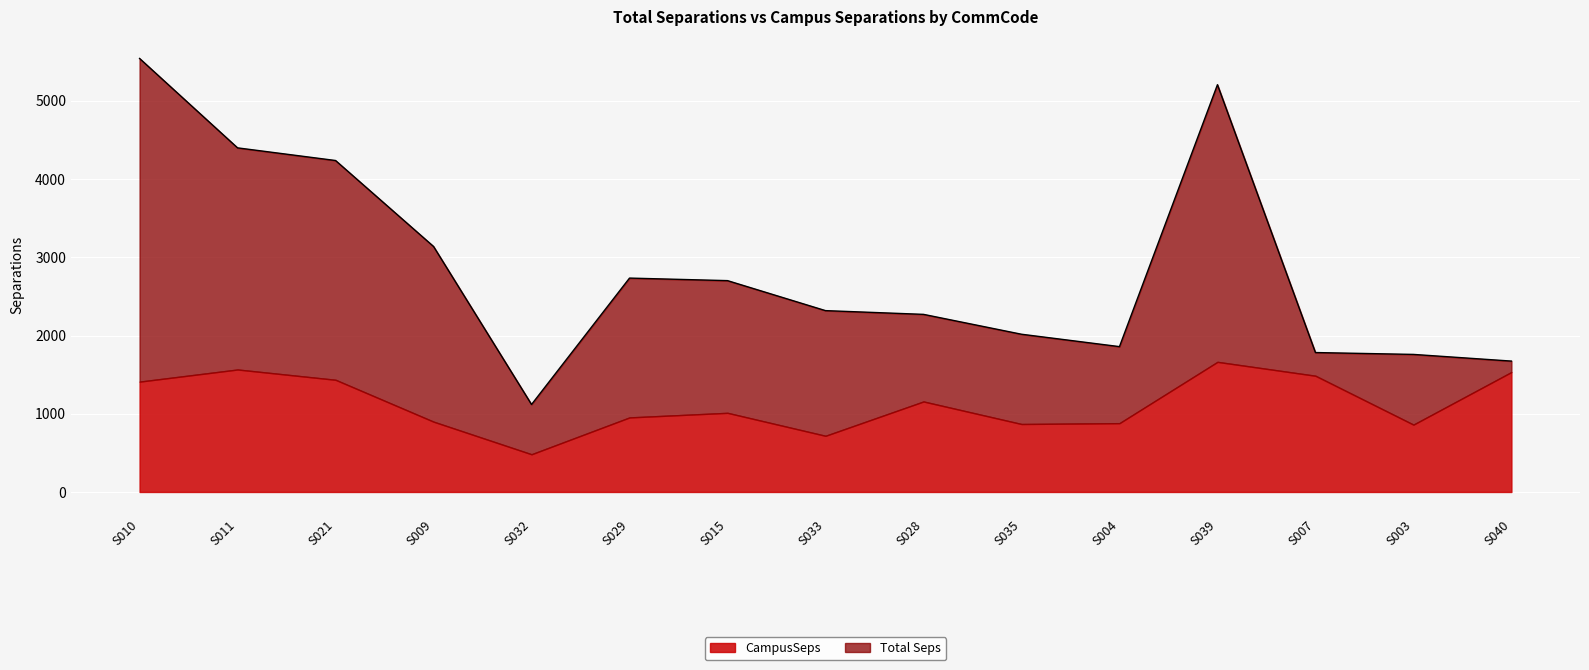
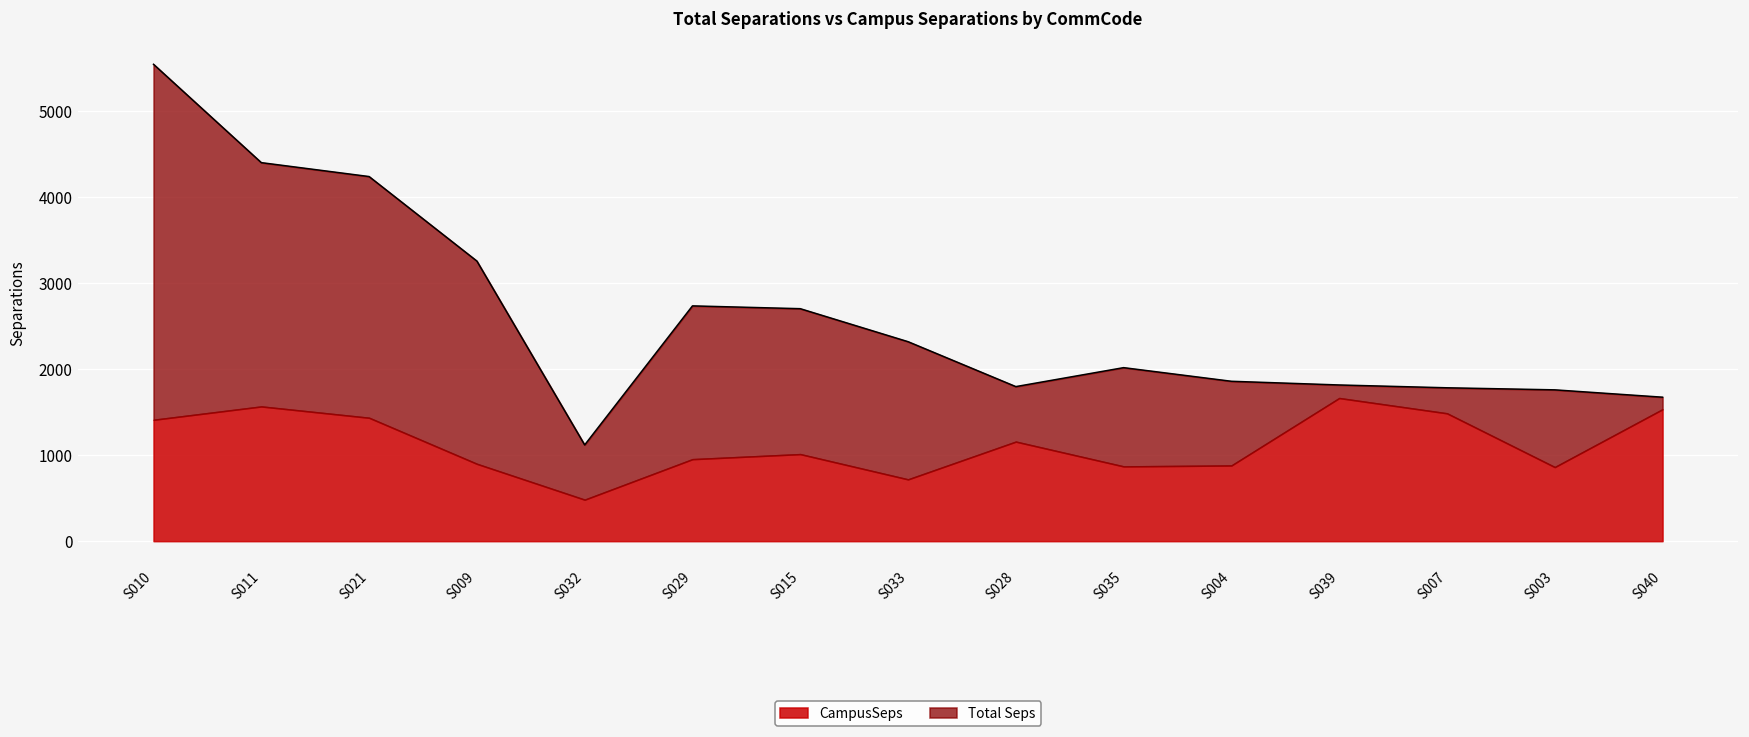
  {
    "Total Seps": {
      "S010": 5500,
      "S011": 4400,
      "S021": 4200,
-     "S009": 3100,
+     "S009": 3300,
      "S032": 1100,
      "S029": 2700,
      "S015": 2700,
      "S033": 2300,
-     "S028": 2300,
+     "S028": 1800,
      "S035": 2000,
      "S004": 1900,
-     "S039": 5200,
+     "S039": 1800,
      "S007": 1800,
      "S003": 1800,
      "S040": 1700
    },
    "CampusSeps": {
      "S010": 1400,
      "S011": 1600,
      "S021": 1400,
      "S009": 900,
      "S032": 500,
      "S029": 1000,
      "S015": 1000,
      "S033": 700,
      "S028": 1200,
      "S035": 900,
      "S004": 900,
      "S039": 1700,
      "S007": 1500,
      "S003": 900,
      "S040": 1500
    }
  }
